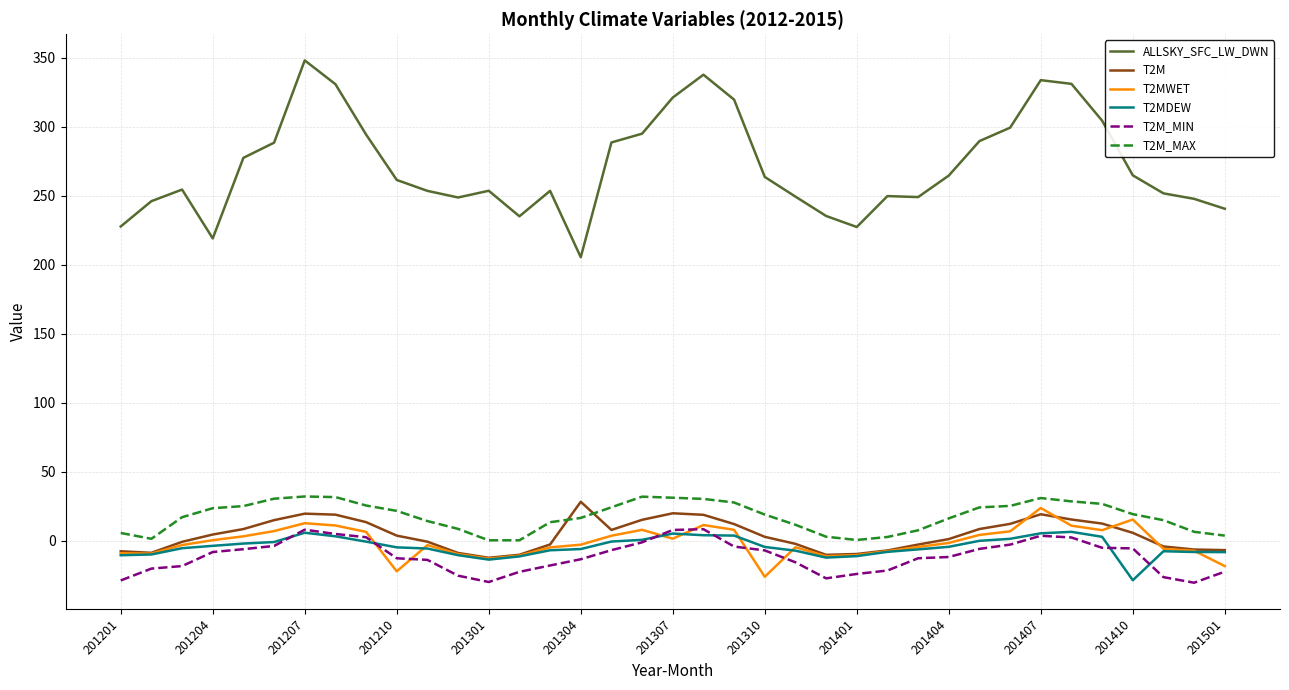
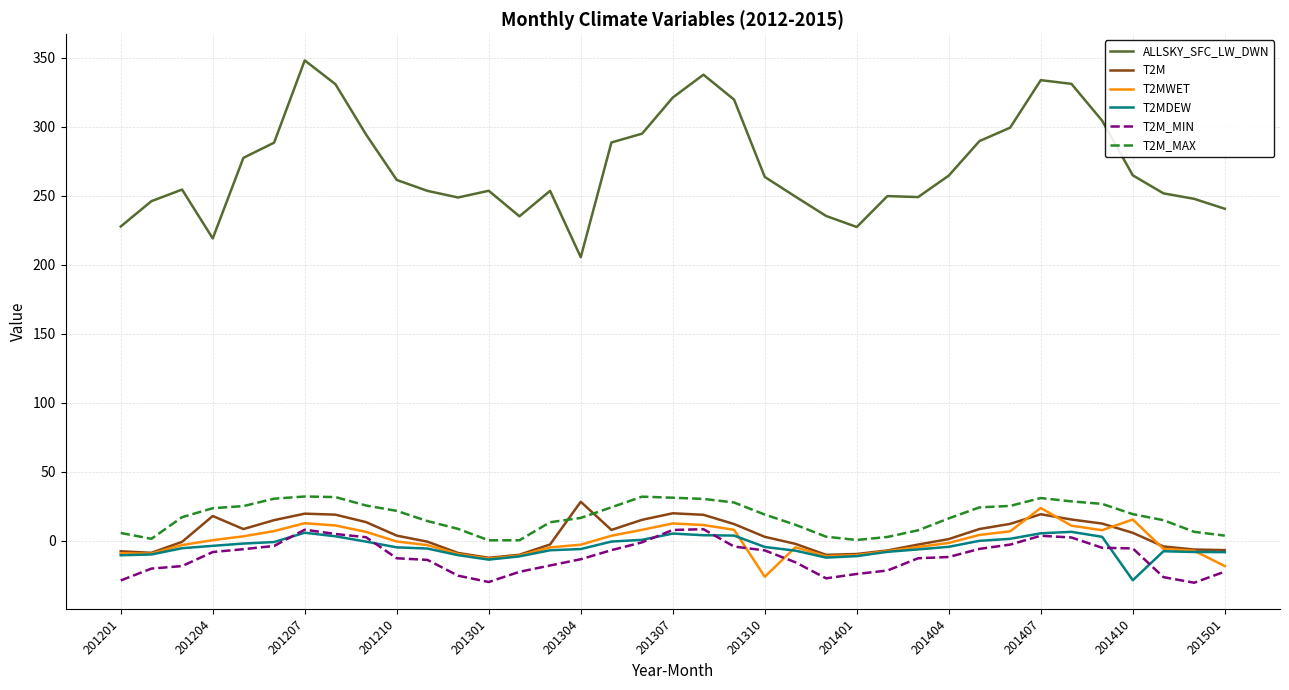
  {
    "ALLSKY_SFC_LW_DWN": {
      "201201": 228,
      "201204": 219,
      "201207": 348,
      "201210": 261,
      "201301": 254,
      "201304": 205,
      "201307": 321,
      "201310": 264,
      "201401": 227,
      "201404": 265,
      "201407": 334,
      "201410": 265,
      "201501": 241
    },
    "T2M": {
-     "201204": 4,
+     "201204": 18,
      "201207": 20,
      "201210": 4,
      "201304": 28,
      "201307": 20,
      "201310": 3,
      "201404": 1,
      "201407": 19,
      "201410": 6
    },
    "T2MWET": {
      "201204": 0,
      "201207": 13,
-     "201210": -22,
+     "201210": -1,
      "201304": -3,
-     "201307": 1,
+     "201307": 12,
      "201310": -26,
      "201404": -2,
      "201407": 24,
      "201410": 15,
      "201501": -18
    },
    "T2MDEW": {
      "201204": -4,
      "201207": 6,
      "201210": -5,
      "201304": -6,
      "201307": 5,
      "201310": -5,
      "201404": -4,
      "201410": -29
    },
    "T2M_MIN": {
      "201201": -29,
      "201204": -8,
      "201207": 8,
      "201210": -13,
      "201301": -30,
      "201304": -13,
      "201307": 8,
      "201310": -7,
      "201401": -24,
      "201404": -12,
      "201410": -6,
      "201501": -22
    },
    "T2M_MAX": {
      "201201": 6,
      "201204": 24,
      "201207": 32,
      "201210": 22,
      "201301": 0,
      "201304": 16,
      "201307": 31,
      "201310": 19,
      "201401": 1,
      "201404": 16,
      "201407": 31,
      "201410": 19,
      "201501": 4
    }
  }
